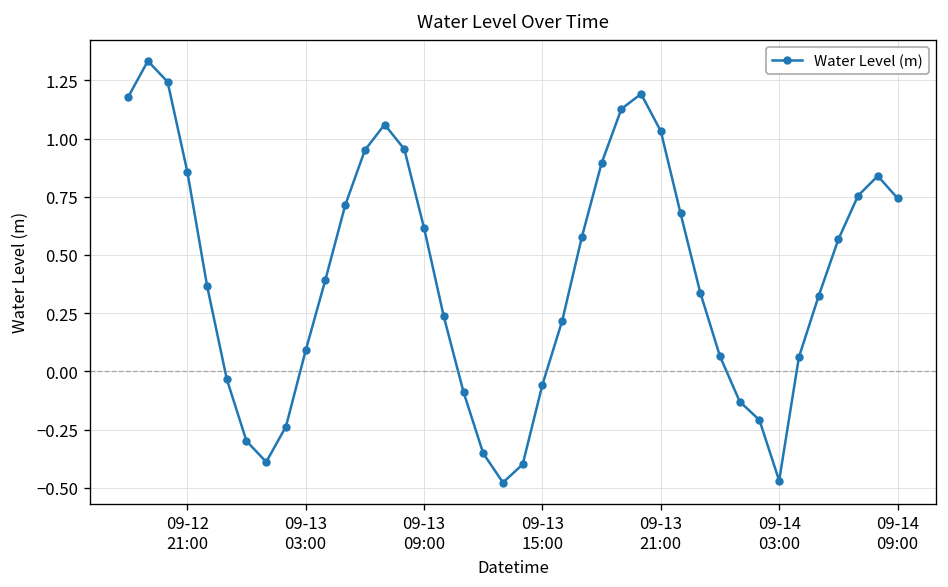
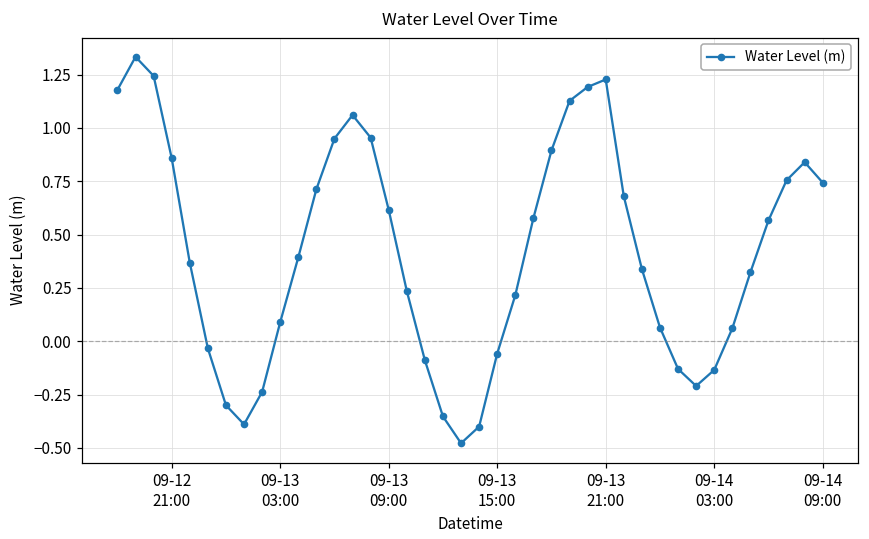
  {
    "09-12 21:00": 0.86,
    "09-13 03:00": 0.09,
    "09-13 09:00": 0.62,
    "09-13 15:00": -0.06,
-   "09-13 21:00": 1.03,
-   "09-14 03:00": -0.47,
+   "09-13 21:00": 1.23,
+   "09-14 03:00": -0.13,
    "09-14 09:00": 0.74
  }
